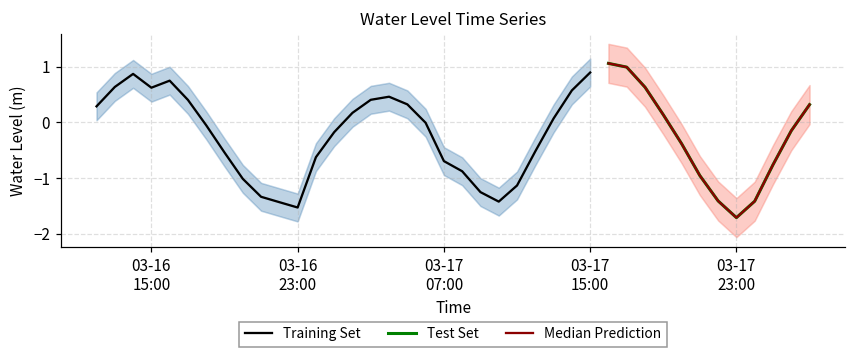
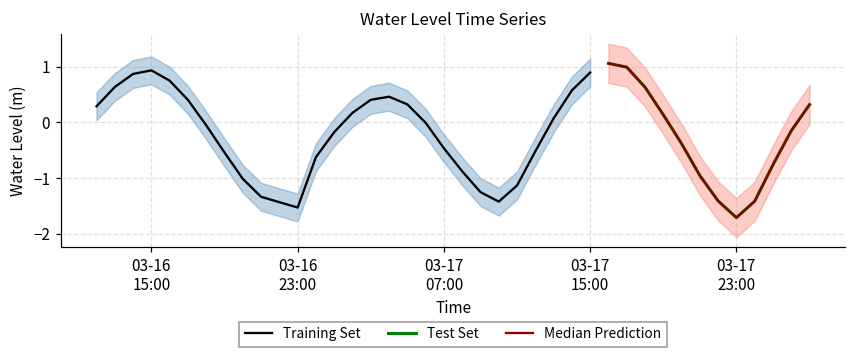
  {
    "Training Set": {
-     "03-16 15:00": 0.6,
+     "03-16 15:00": 0.9,
      "03-16 23:00": -1.5,
-     "03-17 07:00": -0.7,
+     "03-17 07:00": -0.5,
      "03-17 15:00": 0.9
    },
    "Median Prediction": {
      "03-17 23:00": -1.7
    }
  }
